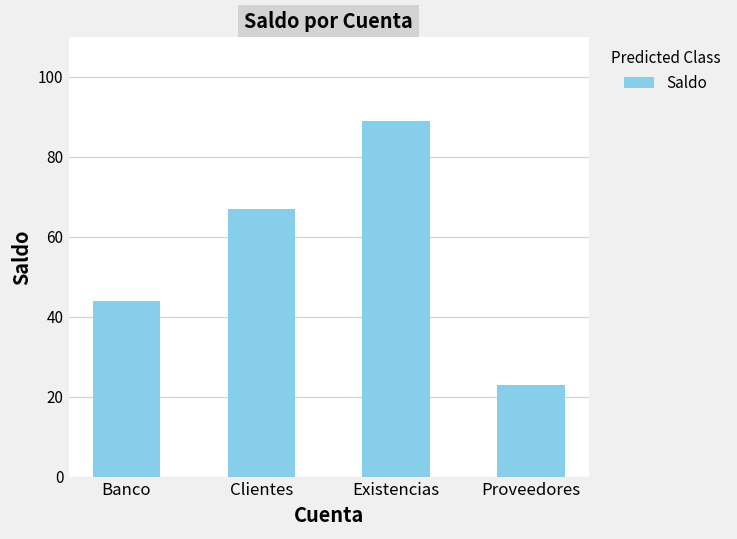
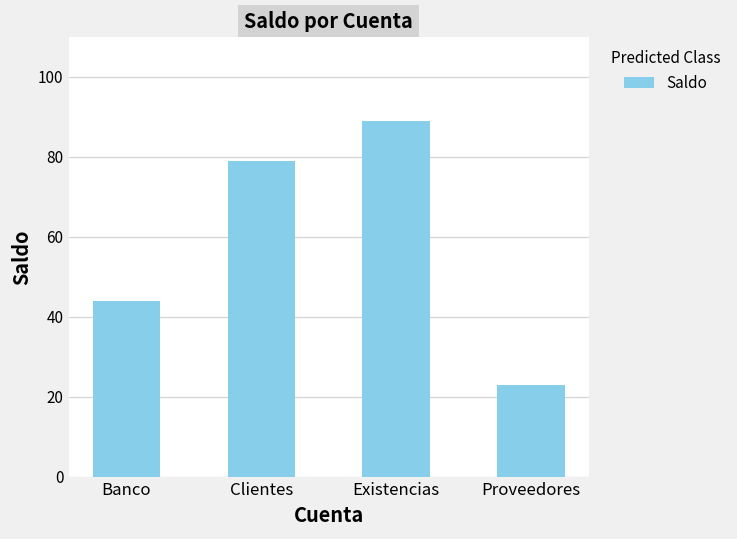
  {
    "Banco": 44,
-   "Clientes": 67,
+   "Clientes": 79,
    "Existencias": 89,
    "Proveedores": 23
  }
